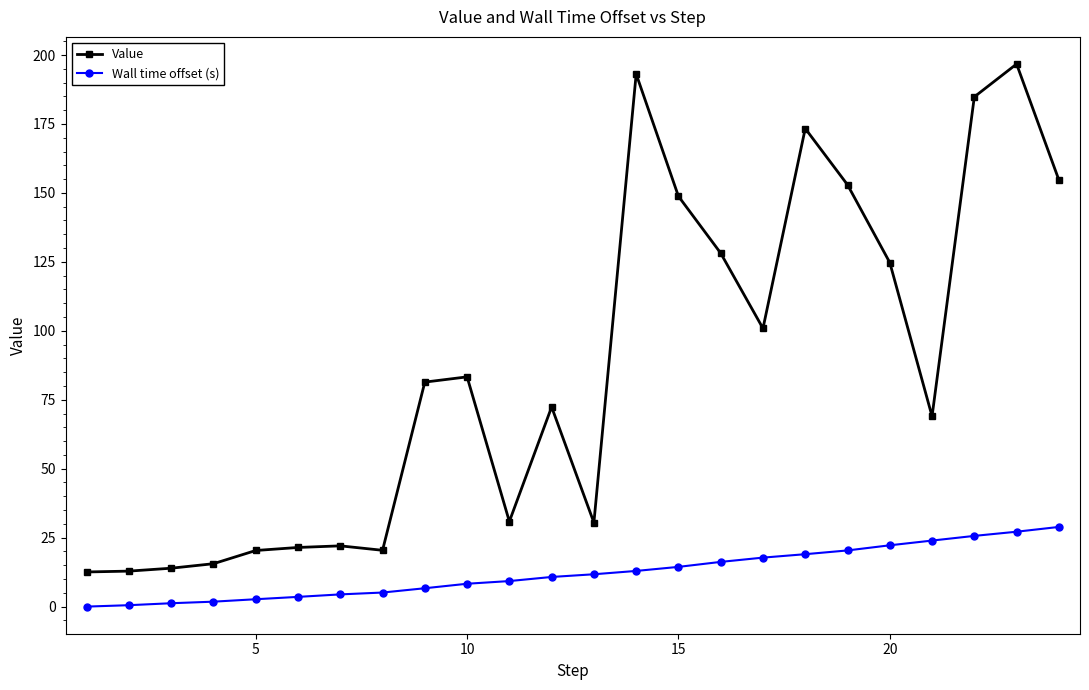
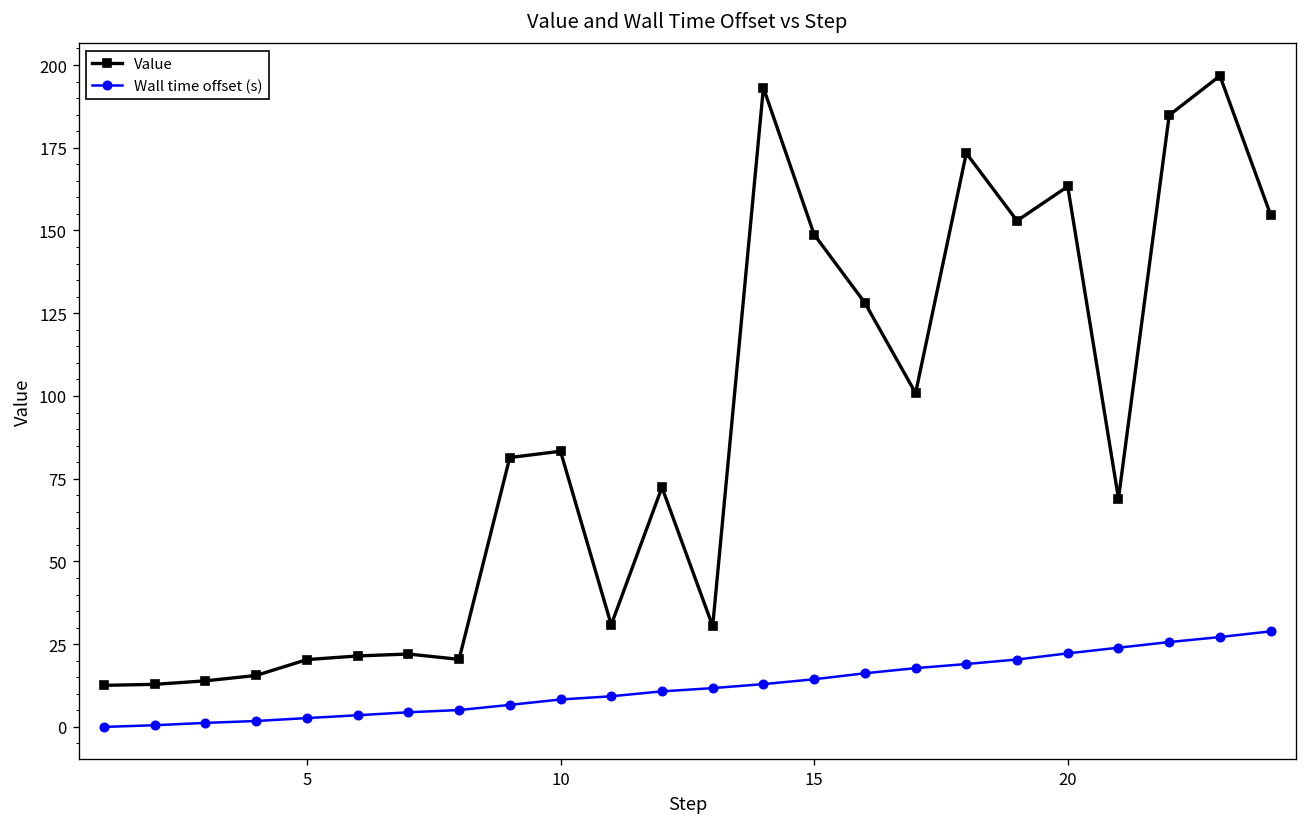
  {
    "Value": {
      "5": 20,
      "10": 83,
      "15": 149,
-     "20": 125
+     "20": 163
    },
    "Wall time offset (s)": {
      "5": 3,
      "10": 8,
      "15": 14,
      "20": 22
    }
  }
